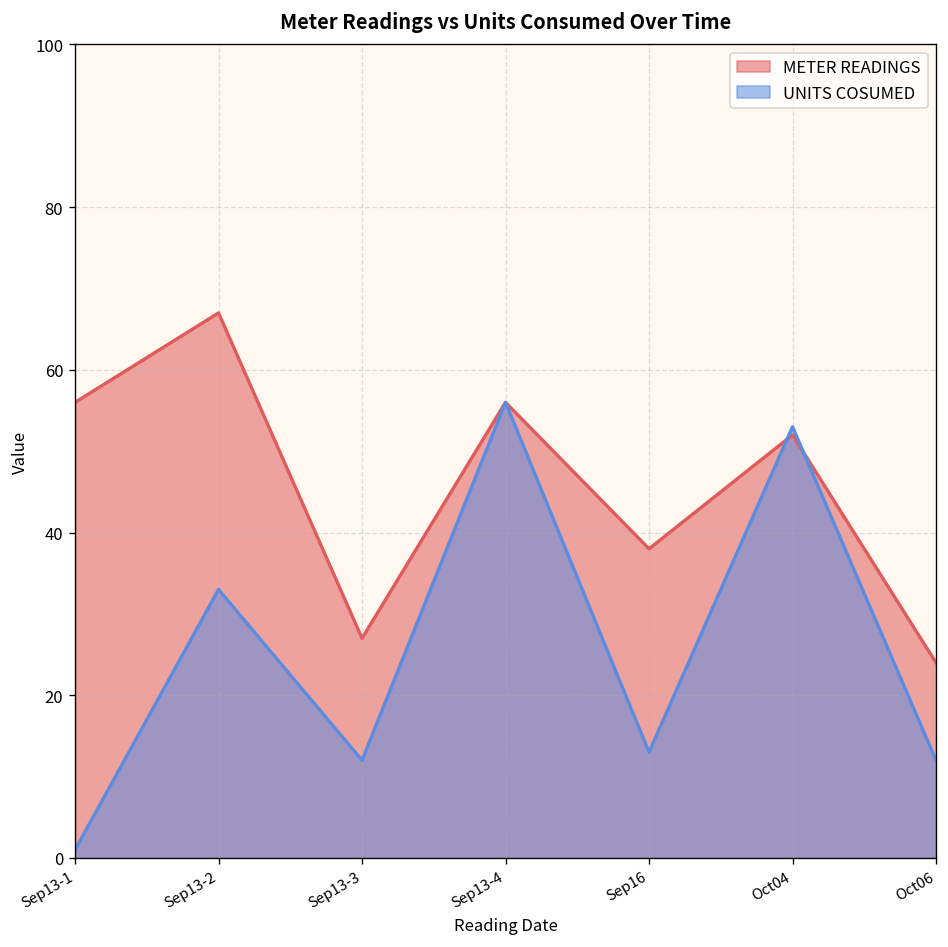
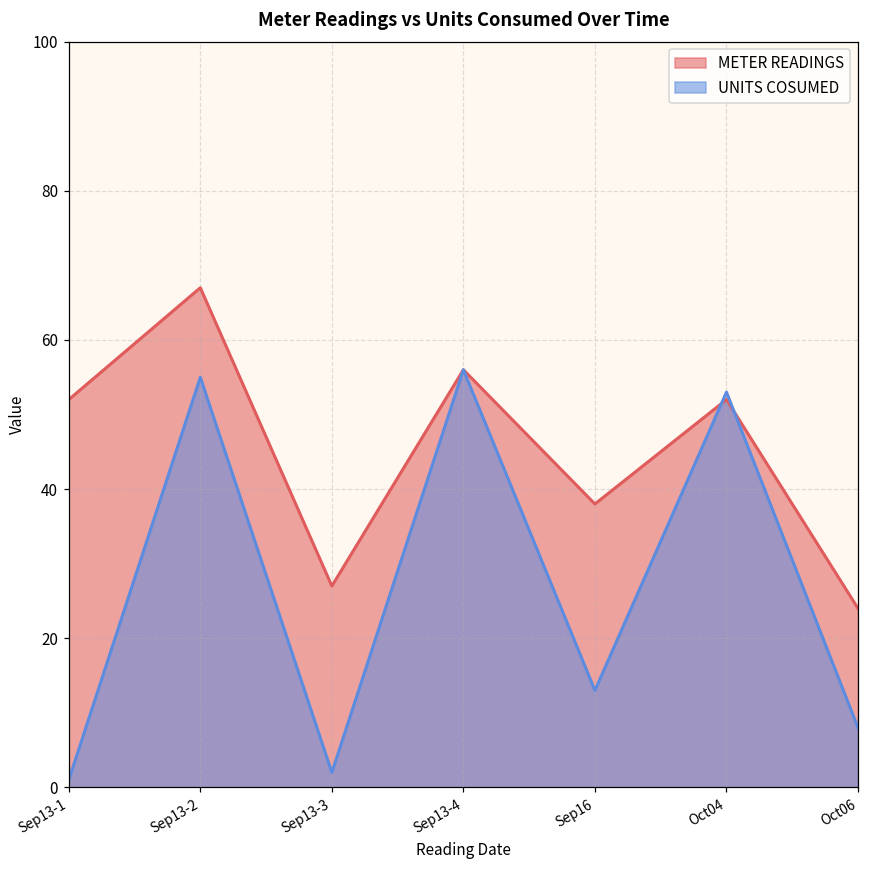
  {
    "METER READINGS": {
-     "Sep13-1": 56,
+     "Sep13-1": 52,
      "Sep13-2": 67,
      "Sep13-3": 27,
      "Sep16": 38,
      "Oct04": 52,
      "Oct06": 24
    },
    "UNITS COSUMED": {
      "Sep13-1": 1,
-     "Sep13-2": 33,
-     "Sep13-3": 12,
+     "Sep13-2": 55,
+     "Sep13-3": 2,
      "Sep16": 13,
      "Oct04": 53,
-     "Oct06": 12
+     "Oct06": 8
    }
  }
